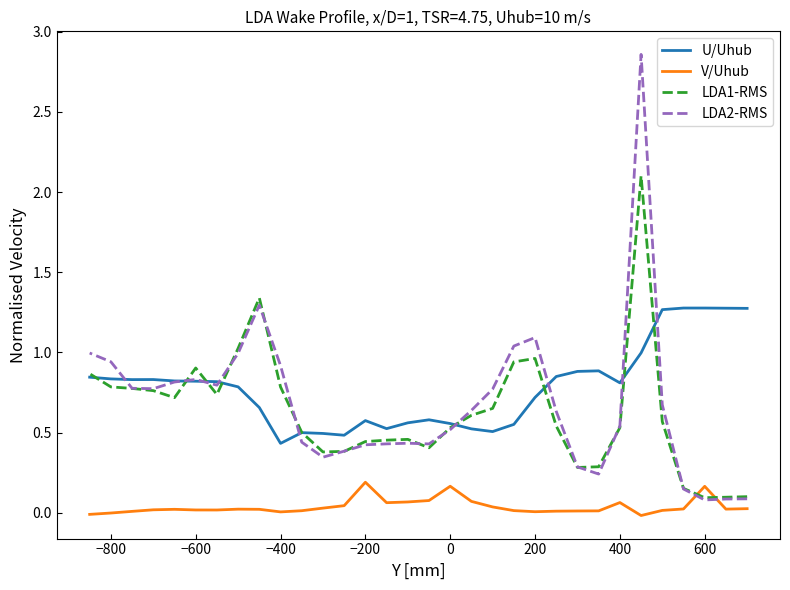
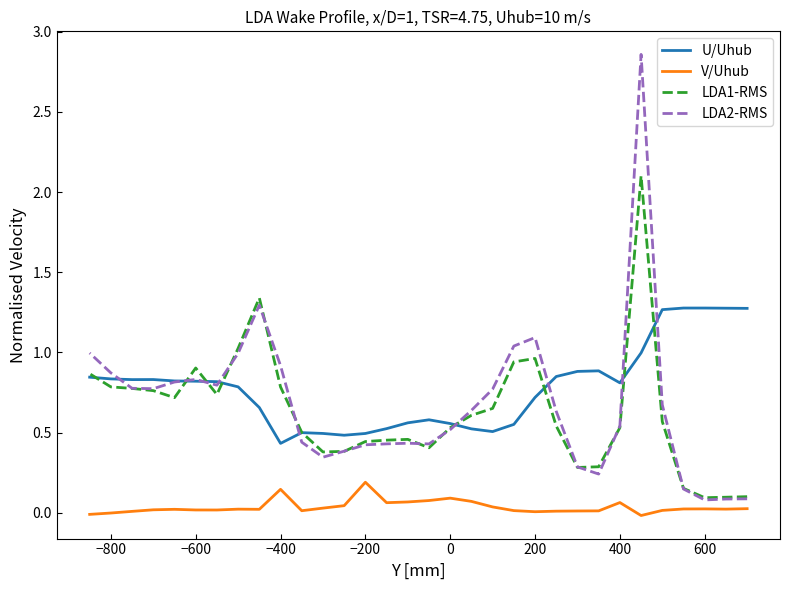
  {
    "U/Uhub": {
      "−800": 0.84,
      "−400": 0.43,
-     "−200": 0.58,
+     "−200": 0.50,
      "0": 0.56,
      "200": 0.72,
      "400": 0.81,
      "600": 1.28
    },
    "V/Uhub": {
      "−800": 0.00,
      "−600": 0.02,
-     "−400": 0.01,
+     "−400": 0.15,
      "−200": 0.19,
-     "0": 0.17,
+     "0": 0.09,
      "200": 0.01,
      "400": 0.06,
-     "600": 0.17
+     "600": 0.03
    },
    "LDA1-RMS": {
      "−800": 0.79,
      "−600": 0.90,
      "−400": 0.79,
      "−200": 0.44,
      "200": 0.96
    },
    "LDA2-RMS": {
-     "−800": 0.94,
+     "−800": 0.87,
      "−400": 0.92,
      "−200": 0.42,
      "200": 1.09
    }
  }
